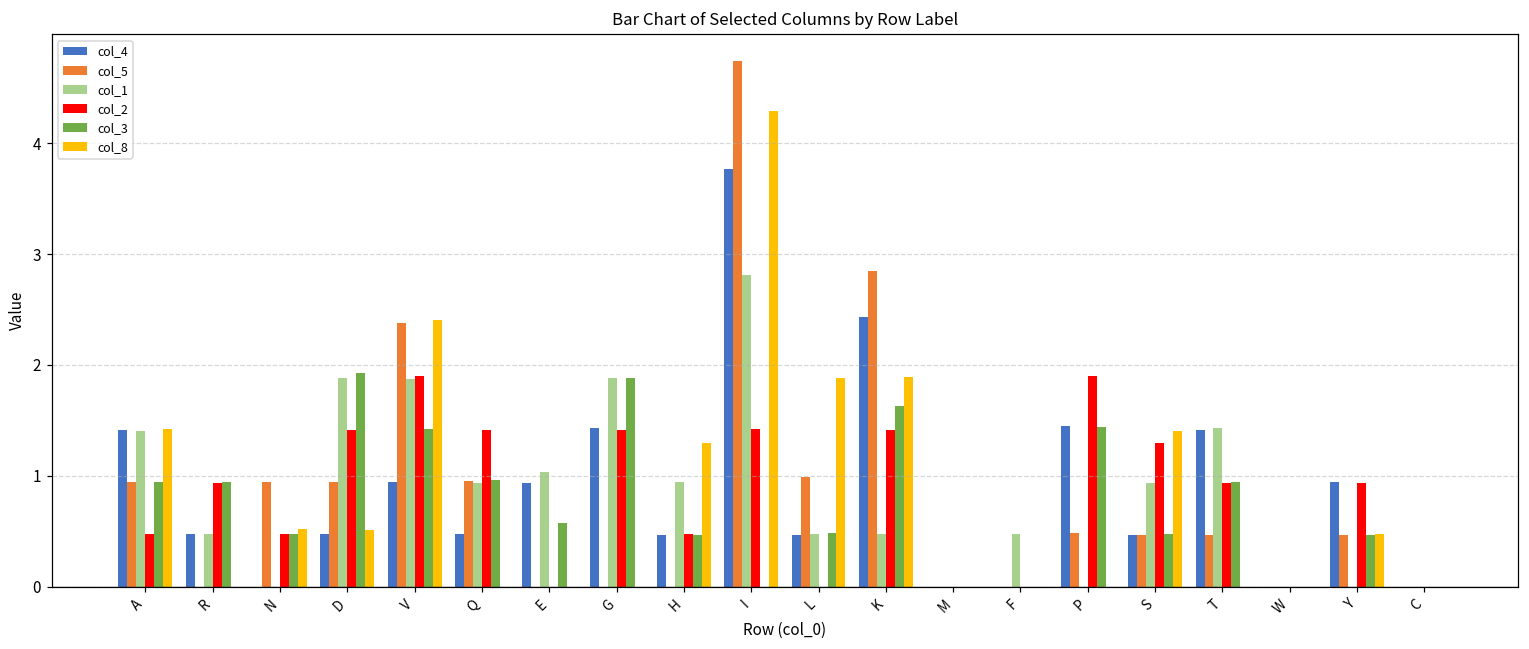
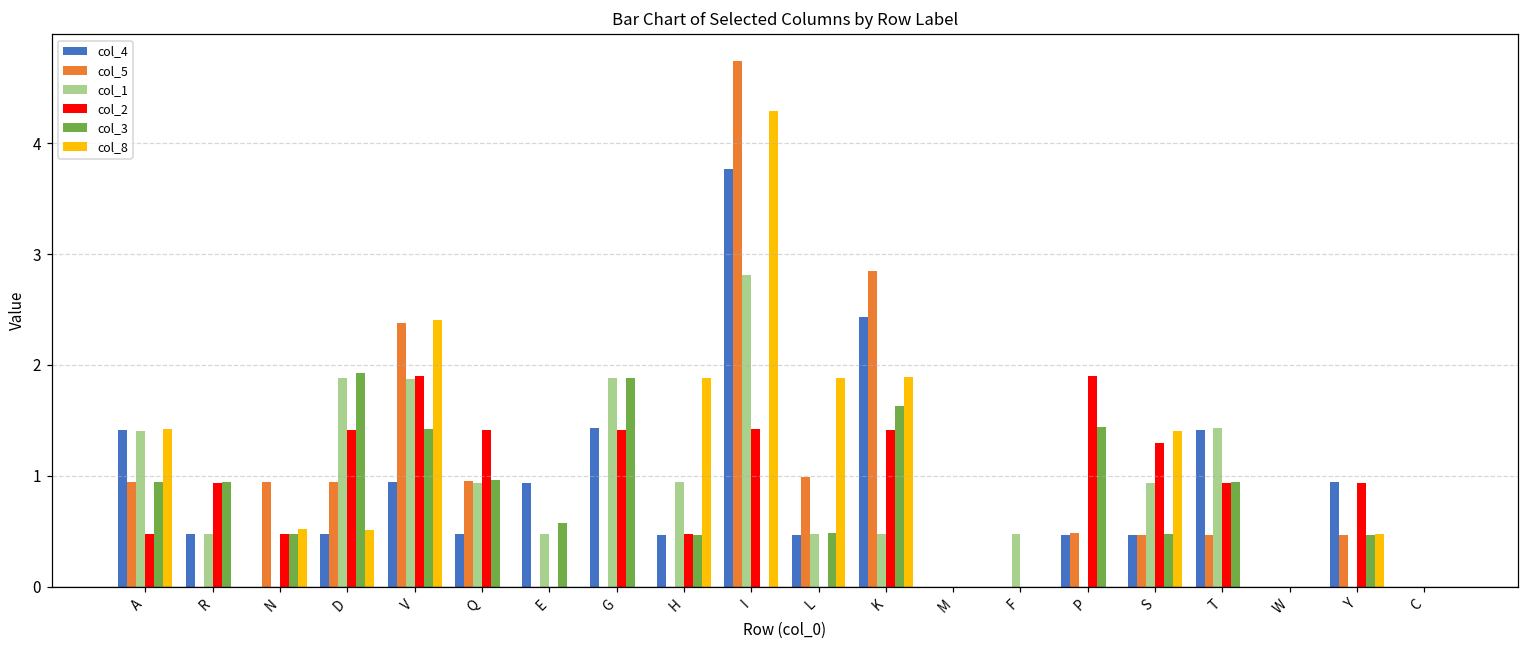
  {
    "col_4": {
      "A": 1.41,
      "R": 0.47,
      "N": 0.00,
      "D": 0.47,
      "V": 0.94,
      "Q": 0.47,
      "E": 0.94,
      "G": 1.43,
      "H": 0.47,
      "I": 3.77,
      "L": 0.47,
      "K": 2.43,
      "M": 0.00,
      "F": 0.00,
-     "P": 1.45,
+     "P": 0.47,
      "S": 0.47,
      "T": 1.41,
      "W": 0.00,
      "Y": 0.94,
      "C": 0.00
    },
    "col_5": {
      "A": 0.94,
      "R": 0.00,
      "N": 0.95,
      "D": 0.95,
      "V": 2.38,
      "Q": 0.96,
      "E": 0.00,
      "G": 0.00,
      "H": 0.00,
      "I": 4.75,
      "L": 0.99,
      "K": 2.85,
      "M": 0.00,
      "F": 0.00,
      "P": 0.48,
      "S": 0.47,
      "T": 0.47,
      "W": 0.00,
      "Y": 0.47,
      "C": 0.00
    },
    "col_1": {
      "A": 1.41,
      "R": 0.47,
      "N": 0.00,
      "D": 1.89,
      "V": 1.87,
      "Q": 0.94,
-     "E": 1.04,
+     "E": 0.47,
      "G": 1.88,
      "H": 0.95,
      "I": 2.81,
      "L": 0.47,
      "K": 0.47,
      "M": 0.00,
      "F": 0.47,
      "P": 0.00,
      "S": 0.94,
      "T": 1.43,
      "W": 0.00,
      "Y": 0.00,
      "C": 0.00
    },
    "col_2": {
      "A": 0.47,
      "R": 0.93,
      "N": 0.48,
      "D": 1.42,
      "V": 1.90,
      "Q": 1.41,
      "E": 0.00,
      "G": 1.41,
      "H": 0.47,
      "I": 1.42,
      "L": 0.00,
      "K": 1.41,
      "M": 0.00,
      "F": 0.00,
      "P": 1.90,
      "S": 1.29,
      "T": 0.93,
      "W": 0.00,
      "Y": 0.94,
      "C": 0.00
    },
    "col_3": {
      "A": 0.94,
      "R": 0.94,
      "N": 0.48,
      "D": 1.92,
      "V": 1.42,
      "Q": 0.97,
      "E": 0.57,
      "G": 1.88,
      "H": 0.47,
      "I": 0.00,
      "L": 0.48,
      "K": 1.63,
      "M": 0.00,
      "F": 0.00,
      "P": 1.44,
      "S": 0.47,
      "T": 0.95,
      "W": 0.00,
      "Y": 0.47,
      "C": 0.00
    },
    "col_8": {
      "A": 1.42,
      "R": 0.00,
      "N": 0.52,
      "D": 0.51,
      "V": 2.41,
      "Q": 0.00,
      "E": 0.00,
      "G": 0.00,
-     "H": 1.30,
+     "H": 1.88,
      "I": 4.29,
      "L": 1.89,
      "K": 1.89,
      "M": 0.00,
      "F": 0.00,
      "P": 0.00,
      "S": 1.41,
      "T": 0.00,
      "W": 0.00,
      "Y": 0.47,
      "C": 0.00
    }
  }
